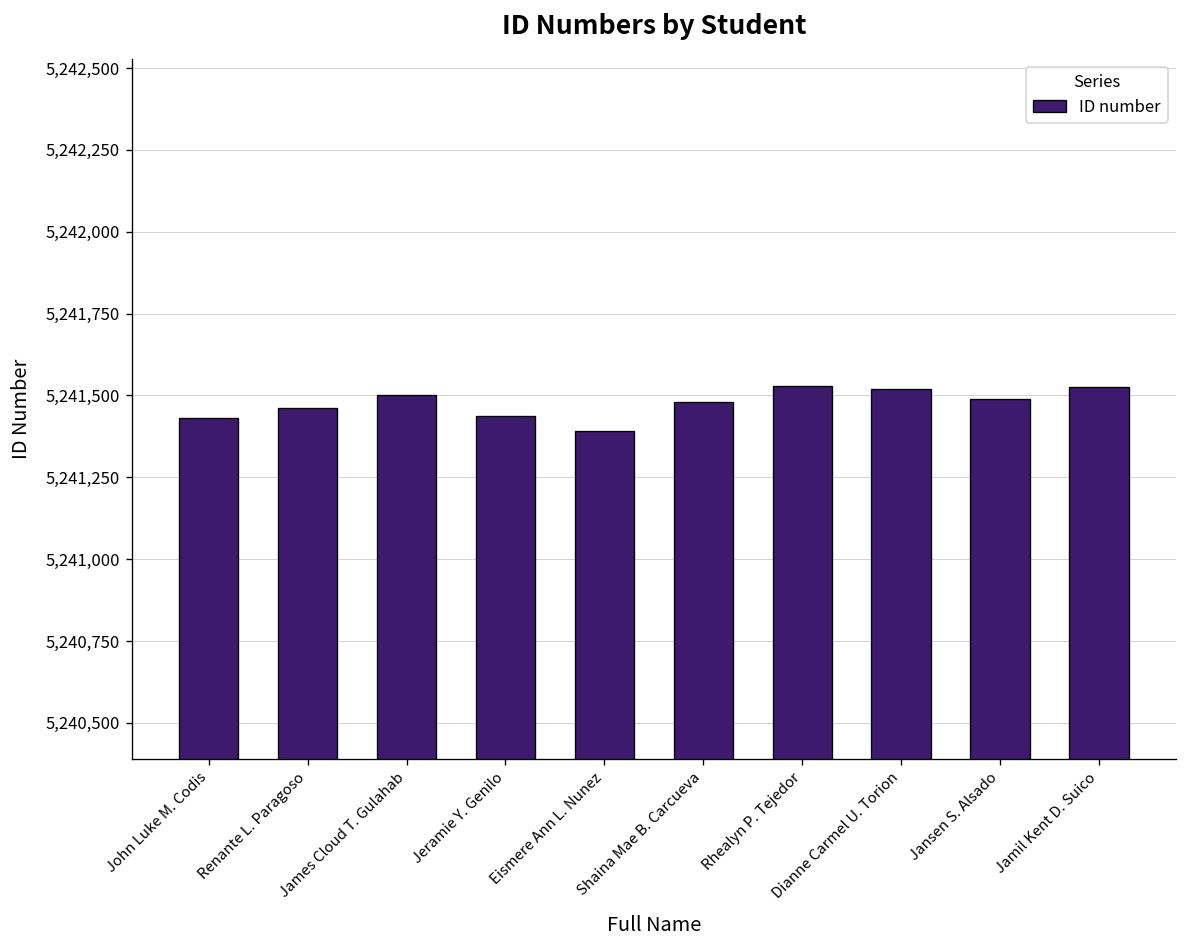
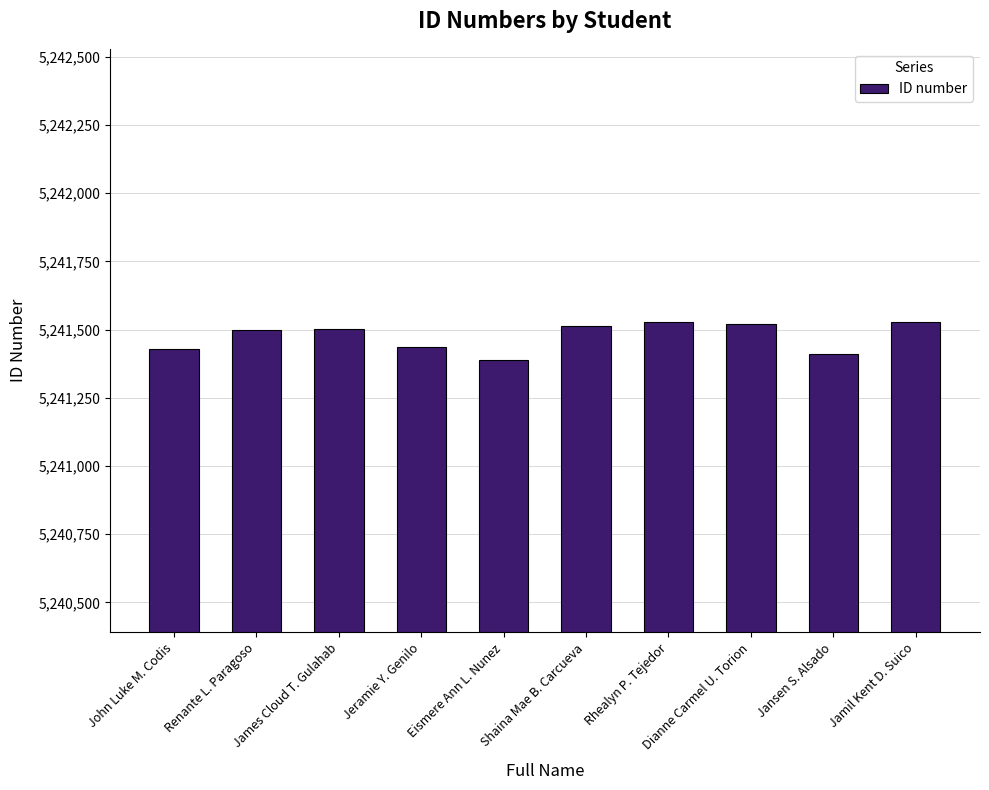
  {
    "John Luke M. Codis": "5,241,430",
-   "Renante L. Paragoso": "5,241,460",
+   "Renante L. Paragoso": "5,241,500",
    "James Cloud T. Gulahab": "5,241,500",
    "Jeramie Y. Genilo": "5,241,440",
    "Eismere Ann L. Nunez": "5,241,390",
-   "Shaina Mae B. Carcueva": "5,241,480",
+   "Shaina Mae B. Carcueva": "5,241,510",
    "Rhealyn P. Tejedor": "5,241,530",
    "Dianne Carmel U. Torion": "5,241,520",
-   "Jansen S. Alsado": "5,241,490",
+   "Jansen S. Alsado": "5,241,410",
    "Jamil Kent D. Suico": "5,241,530"
  }
